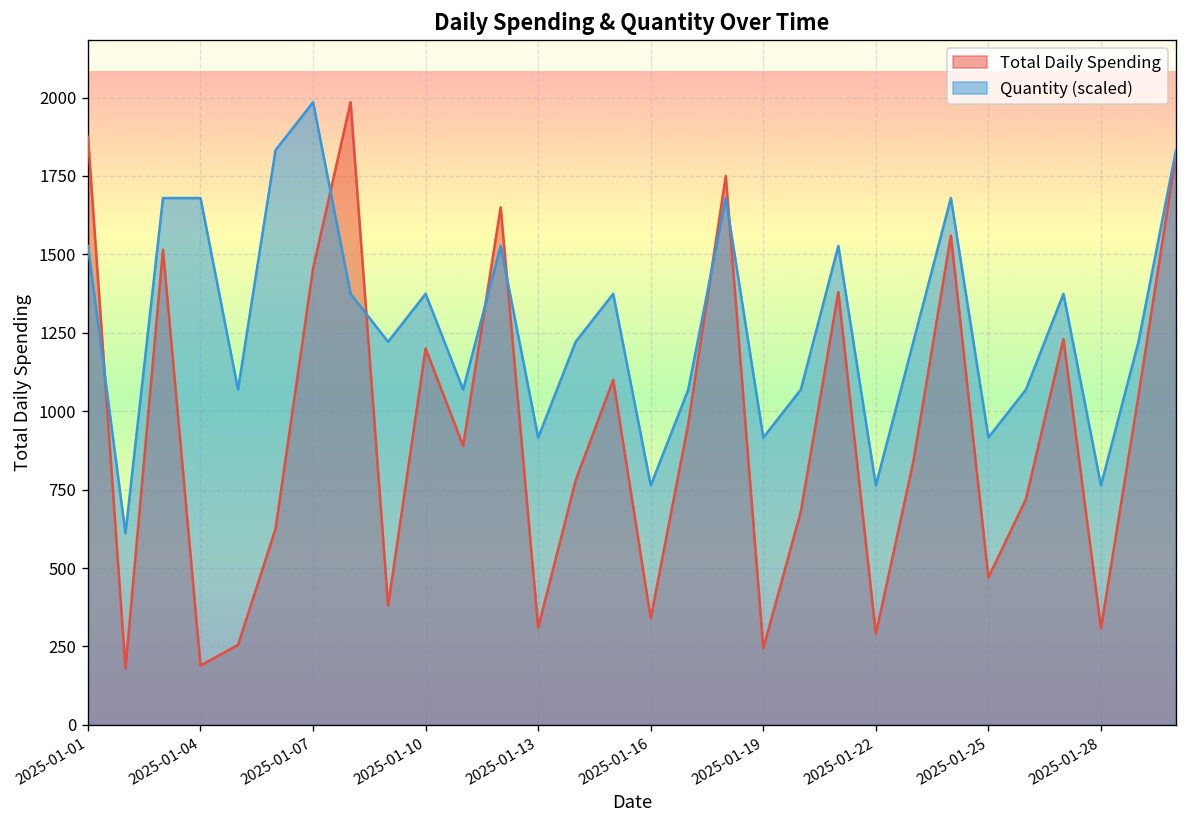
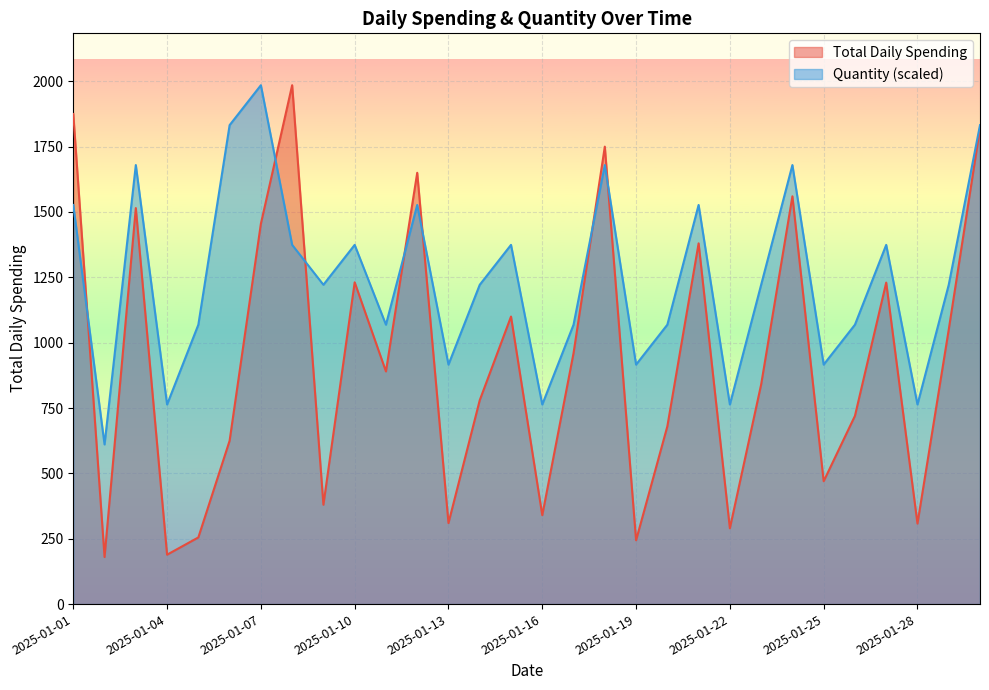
  {
    "Total Daily Spending": {
      "2025-01-01": 1880,
      "2025-01-04": 190,
      "2025-01-07": 1460,
-     "2025-01-10": 1200,
+     "2025-01-10": 1230,
      "2025-01-13": 310,
      "2025-01-16": 340,
      "2025-01-19": 240,
      "2025-01-22": 290,
      "2025-01-25": 470,
      "2025-01-28": 310
    },
    "Quantity (scaled)": {
      "2025-01-01": 1530,
-     "2025-01-04": 1680,
+     "2025-01-04": 760,
      "2025-01-07": 1980,
      "2025-01-10": 1370,
      "2025-01-13": 920,
      "2025-01-16": 760,
      "2025-01-19": 920,
      "2025-01-22": 760,
      "2025-01-25": 920,
      "2025-01-28": 760
    }
  }
